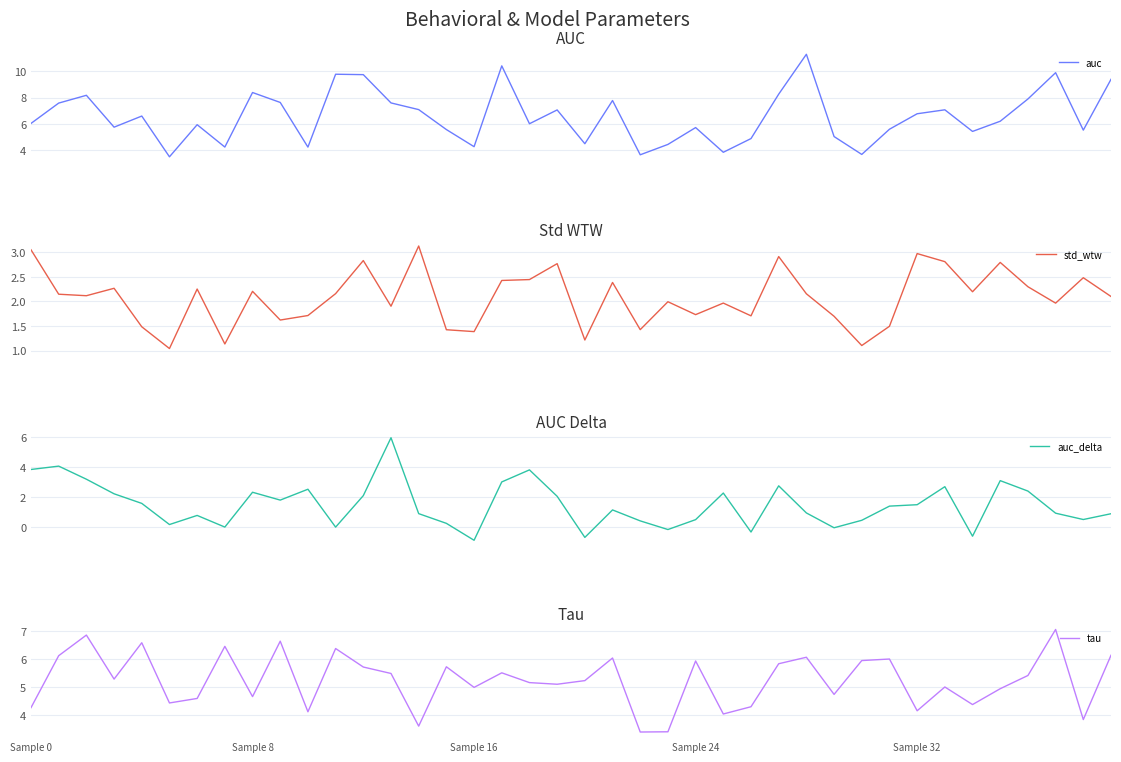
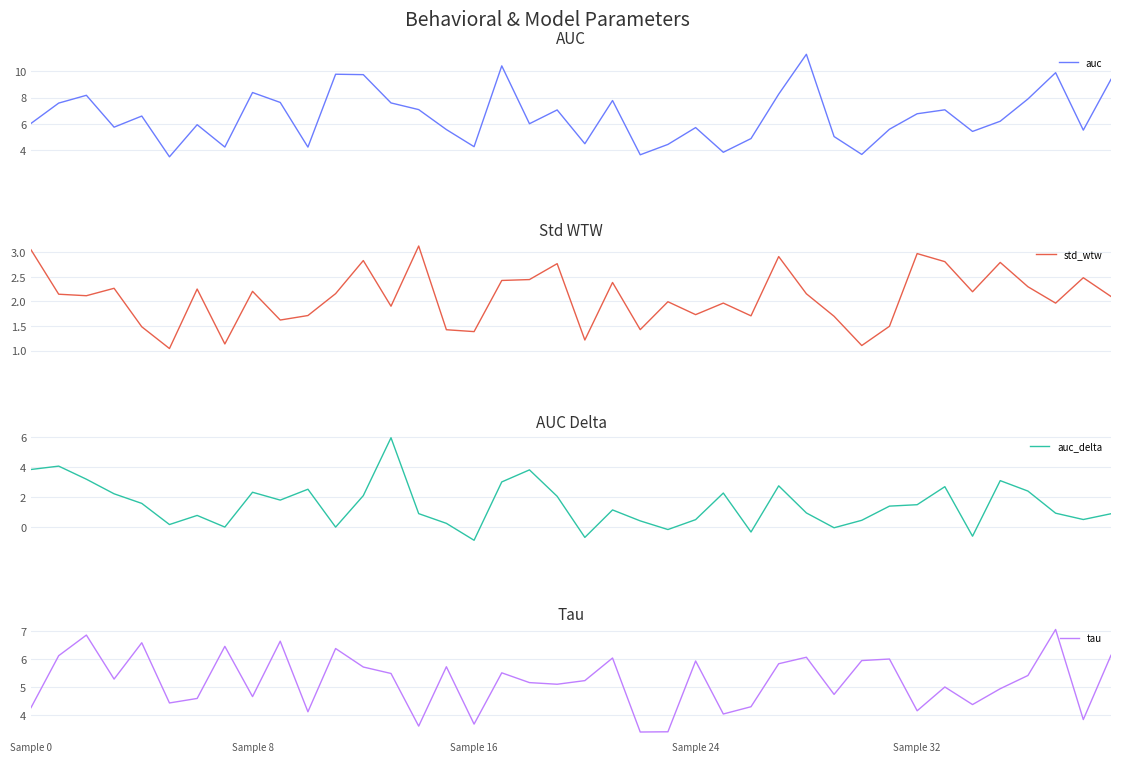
  {
    "Tau": {
      "Sample 0": 4.3,
      "Sample 8": 4.7,
-     "Sample 16": 5.0,
+     "Sample 16": 3.7,
      "Sample 24": 5.9,
      "Sample 32": 4.2
    }
  }
